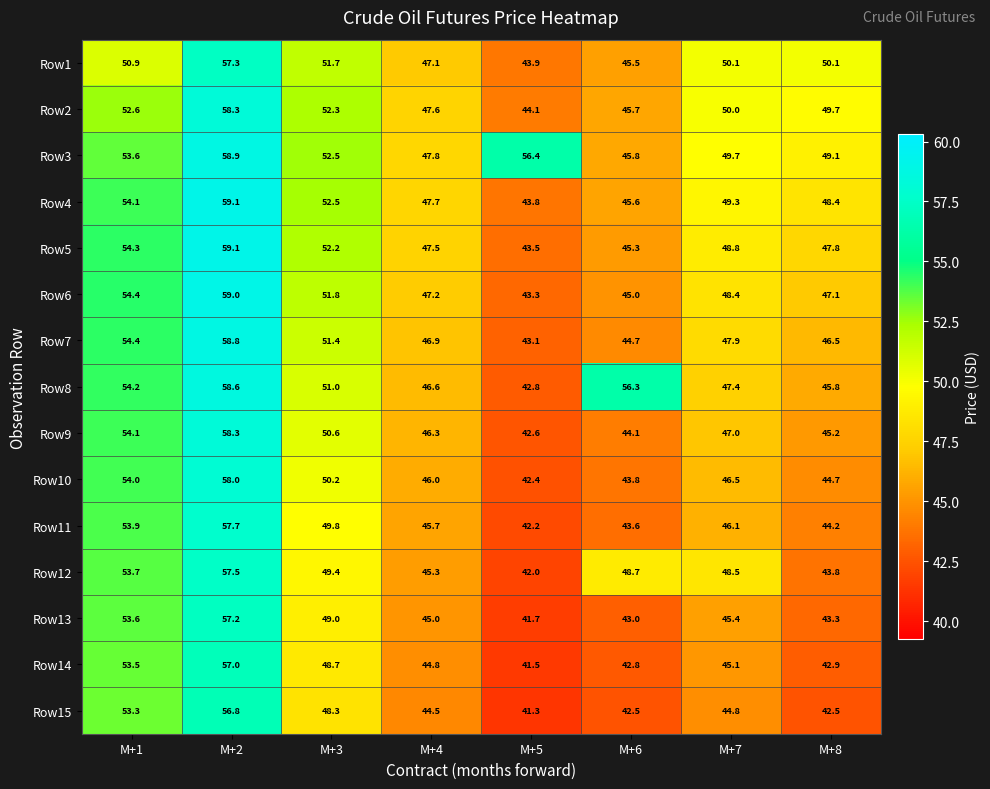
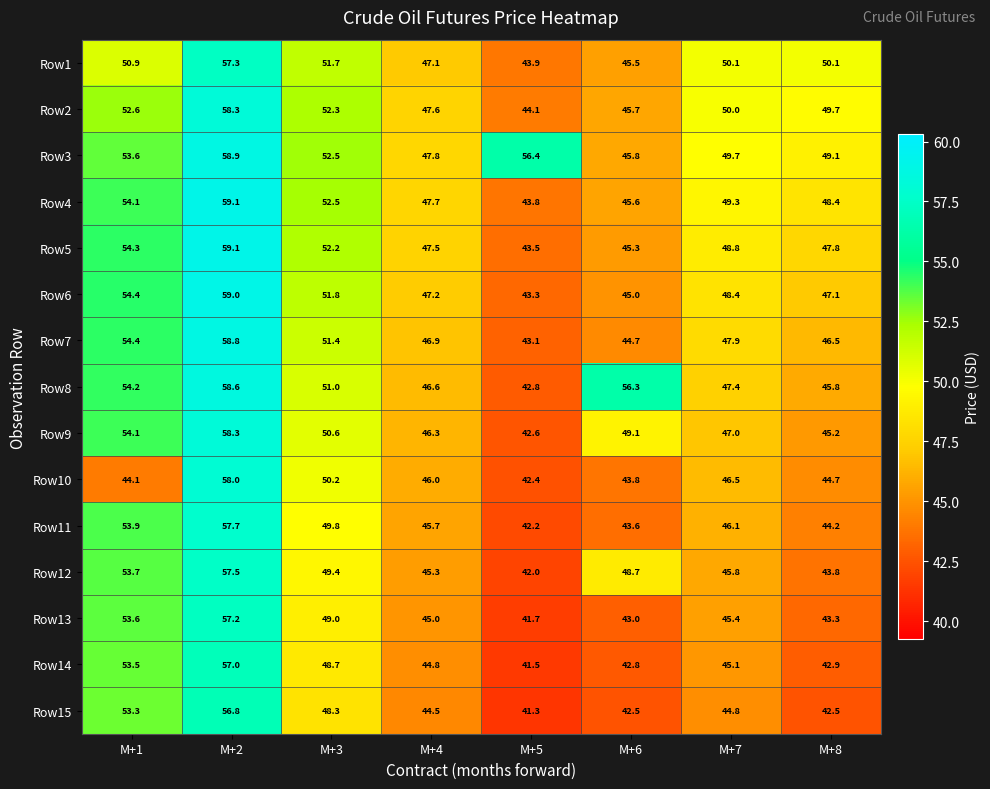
  {
    "Row1": {
      "M+1": 50.9,
      "M+2": 57.3,
      "M+3": 51.7,
      "M+4": 47.1,
      "M+5": 43.9,
      "M+6": 45.5,
      "M+7": 50.1,
      "M+8": 50.1
    },
    "Row2": {
      "M+1": 52.6,
      "M+2": 58.3,
      "M+3": 52.3,
      "M+4": 47.6,
      "M+5": 44.1,
      "M+6": 45.7,
      "M+7": 50.0,
      "M+8": 49.7
    },
    "Row3": {
      "M+1": 53.6,
      "M+2": 58.9,
      "M+3": 52.5,
      "M+4": 47.8,
      "M+5": 56.4,
      "M+6": 45.8,
      "M+7": 49.7,
      "M+8": 49.1
    },
    "Row4": {
      "M+1": 54.1,
      "M+2": 59.1,
      "M+3": 52.5,
      "M+4": 47.7,
      "M+5": 43.8,
      "M+6": 45.6,
      "M+7": 49.3,
      "M+8": 48.4
    },
    "Row5": {
      "M+1": 54.3,
      "M+2": 59.1,
      "M+3": 52.2,
      "M+4": 47.5,
      "M+5": 43.5,
      "M+6": 45.3,
      "M+7": 48.8,
      "M+8": 47.8
    },
    "Row6": {
      "M+1": 54.4,
      "M+2": 59.0,
      "M+3": 51.8,
      "M+4": 47.2,
      "M+5": 43.3,
      "M+6": 45.0,
      "M+7": 48.4,
      "M+8": 47.1
    },
    "Row7": {
      "M+1": 54.4,
      "M+2": 58.8,
      "M+3": 51.4,
      "M+4": 46.9,
      "M+5": 43.1,
      "M+6": 44.7,
      "M+7": 47.9,
      "M+8": 46.5
    },
    "Row8": {
      "M+1": 54.2,
      "M+2": 58.6,
      "M+3": 51.0,
      "M+4": 46.6,
      "M+5": 42.8,
      "M+6": 56.3,
      "M+7": 47.4,
      "M+8": 45.8
    },
    "Row9": {
      "M+1": 54.1,
      "M+2": 58.3,
      "M+3": 50.6,
      "M+4": 46.3,
      "M+5": 42.6,
-     "M+6": 44.1,
+     "M+6": 49.1,
      "M+7": 47.0,
      "M+8": 45.2
    },
    "Row10": {
-     "M+1": 54.0,
+     "M+1": 44.1,
      "M+2": 58.0,
      "M+3": 50.2,
      "M+4": 46.0,
      "M+5": 42.4,
      "M+6": 43.8,
      "M+7": 46.5,
      "M+8": 44.7
    },
    "Row11": {
      "M+1": 53.9,
      "M+2": 57.7,
      "M+3": 49.8,
      "M+4": 45.7,
      "M+5": 42.2,
      "M+6": 43.6,
      "M+7": 46.1,
      "M+8": 44.2
    },
    "Row12": {
      "M+1": 53.7,
      "M+2": 57.5,
      "M+3": 49.4,
      "M+4": 45.3,
      "M+5": 42.0,
      "M+6": 48.7,
-     "M+7": 48.5,
+     "M+7": 45.8,
      "M+8": 43.8
    },
    "Row13": {
      "M+1": 53.6,
      "M+2": 57.2,
      "M+3": 49.0,
      "M+4": 45.0,
      "M+5": 41.7,
      "M+6": 43.0,
      "M+7": 45.4,
      "M+8": 43.3
    },
    "Row14": {
      "M+1": 53.5,
      "M+2": 57.0,
      "M+3": 48.7,
      "M+4": 44.8,
      "M+5": 41.5,
      "M+6": 42.8,
      "M+7": 45.1,
      "M+8": 42.9
    },
    "Row15": {
      "M+1": 53.3,
      "M+2": 56.8,
      "M+3": 48.3,
      "M+4": 44.5,
      "M+5": 41.3,
      "M+6": 42.5,
      "M+7": 44.8,
      "M+8": 42.5
    }
  }
